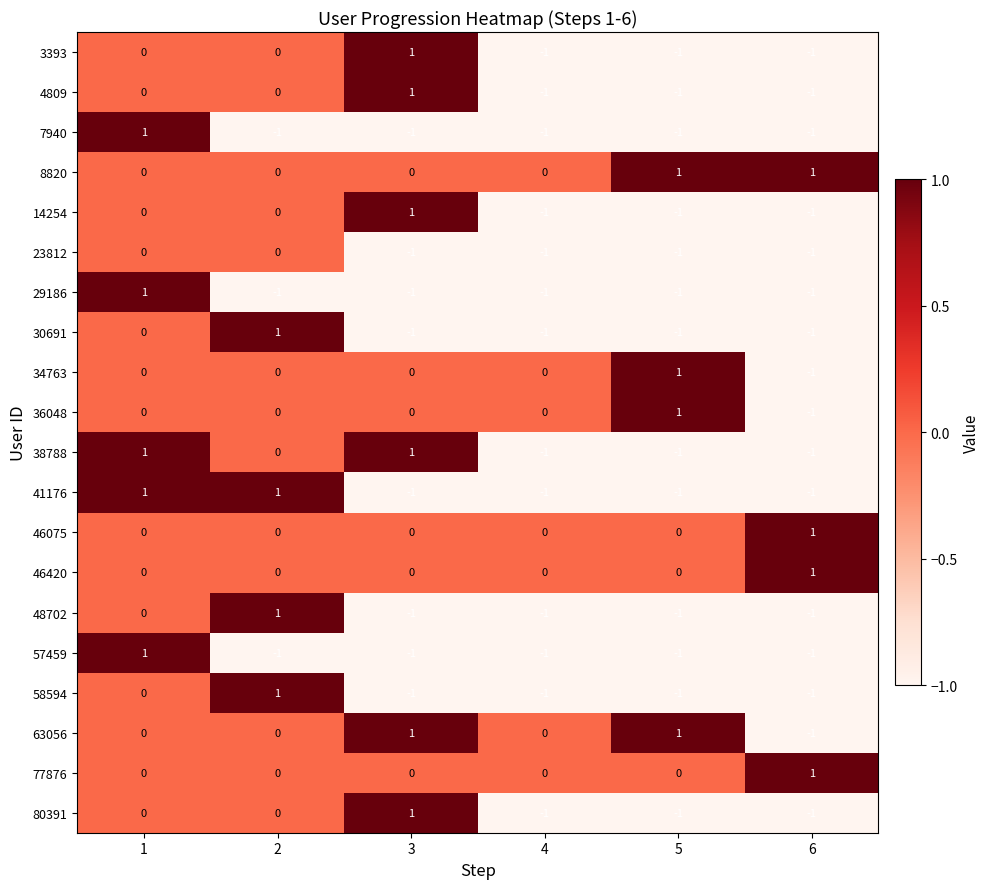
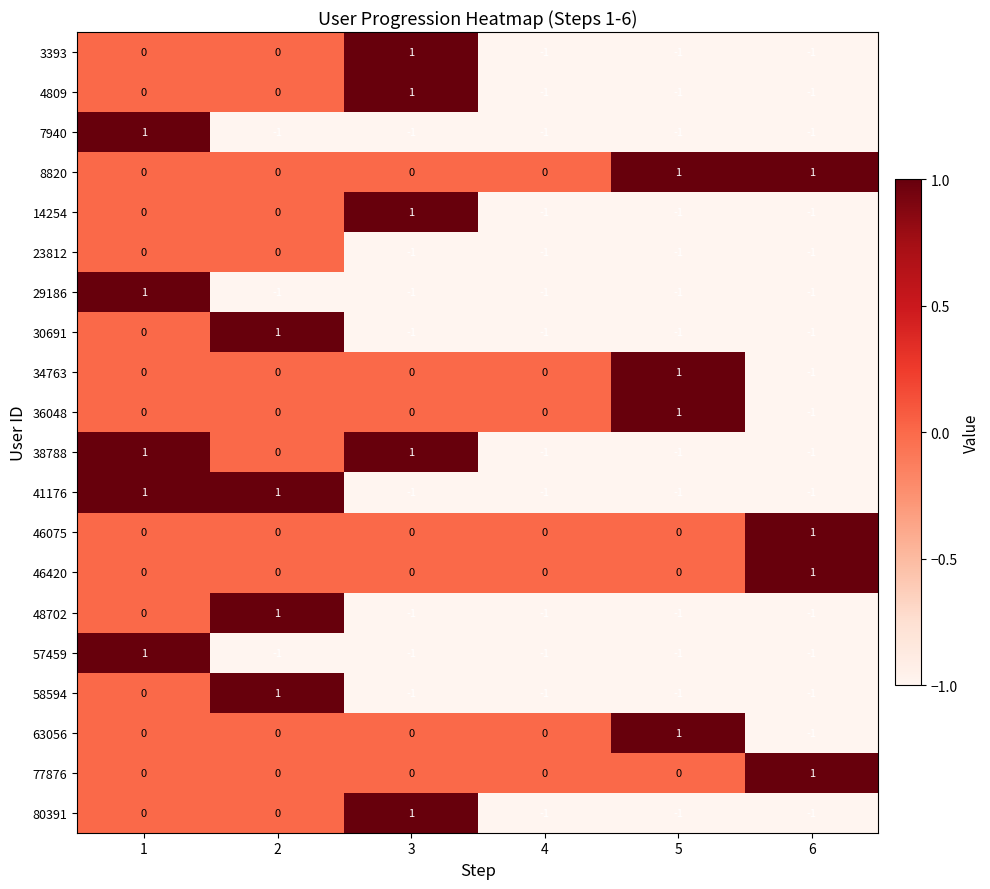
  {
    "3393": {
      "1": 0,
      "2": 0,
      "3": 1
    },
    "4809": {
      "1": 0,
      "2": 0,
      "3": 1
    },
    "7940": {
      "1": 1
    },
    "8820": {
      "1": 0,
      "2": 0,
      "3": 0,
      "4": 0,
      "5": 1,
      "6": 1
    },
    "14254": {
      "1": 0,
      "2": 0,
      "3": 1
    },
    "23812": {
      "1": 0,
      "2": 0
    },
    "29186": {
      "1": 1
    },
    "30691": {
      "1": 0,
      "2": 1
    },
    "34763": {
      "1": 0,
      "2": 0,
      "3": 0,
      "4": 0,
      "5": 1
    },
    "36048": {
      "1": 0,
      "2": 0,
      "3": 0,
      "4": 0,
      "5": 1
    },
    "38788": {
      "1": 1,
      "2": 0,
      "3": 1
    },
    "41176": {
      "1": 1,
      "2": 1
    },
    "46075": {
      "1": 0,
      "2": 0,
      "3": 0,
      "4": 0,
      "5": 0,
      "6": 1
    },
    "46420": {
      "1": 0,
      "2": 0,
      "3": 0,
      "4": 0,
      "5": 0,
      "6": 1
    },
    "48702": {
      "1": 0,
      "2": 1
    },
    "57459": {
      "1": 1
    },
    "58594": {
      "1": 0,
      "2": 1
    },
    "63056": {
      "1": 0,
      "2": 0,
-     "3": 1,
+     "3": 0,
      "4": 0,
      "5": 1
    },
    "77876": {
      "1": 0,
      "2": 0,
      "3": 0,
      "4": 0,
      "5": 0,
      "6": 1
    },
    "80391": {
      "1": 0,
      "2": 0,
      "3": 1
    }
  }
